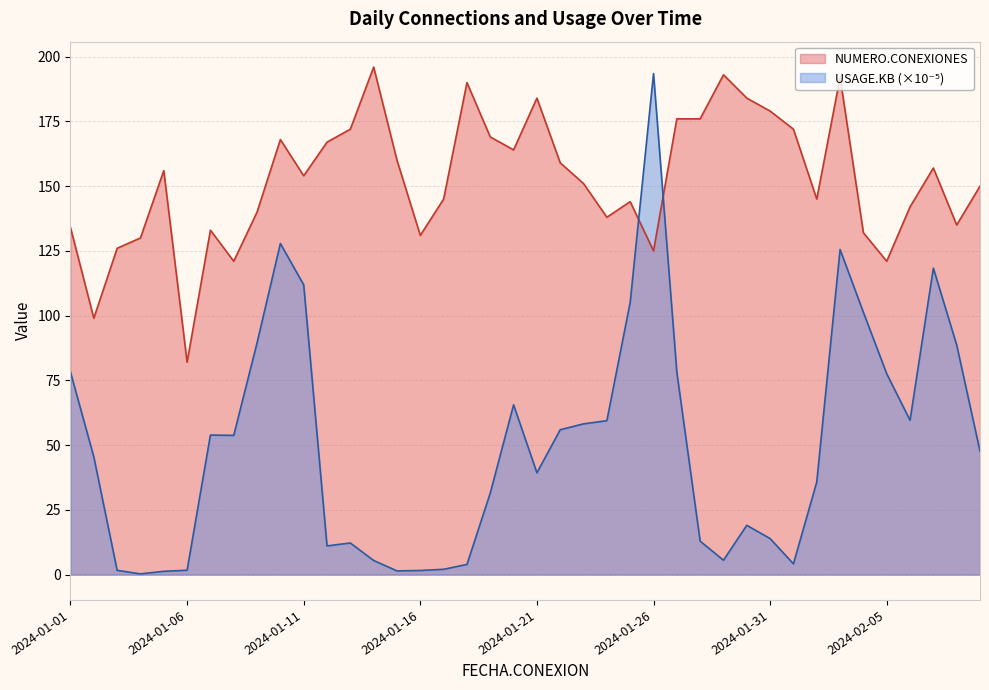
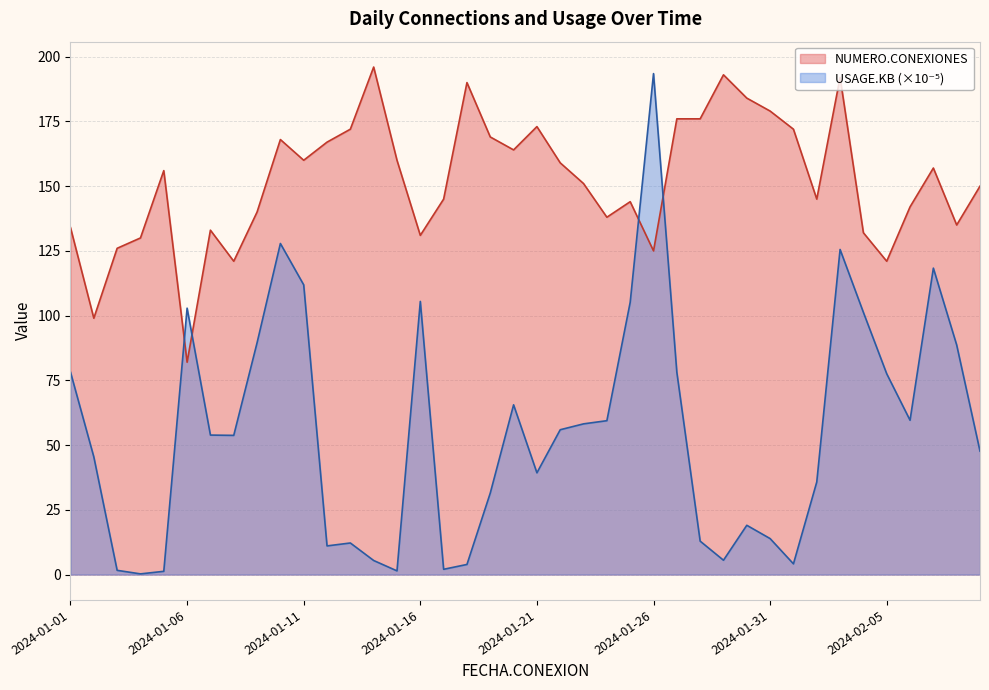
  {
    "NUMERO.CONEXIONES": {
      "2024-01-01": 134,
      "2024-01-06": 82,
-     "2024-01-11": 154,
+     "2024-01-11": 160,
      "2024-01-16": 131,
-     "2024-01-21": 184,
+     "2024-01-21": 173,
      "2024-01-26": 125,
      "2024-01-31": 179,
      "2024-02-05": 121
    },
    "USAGE.KB (×10⁻⁵)": {
      "2024-01-01": 78,
-     "2024-01-06": 2,
+     "2024-01-06": 103,
      "2024-01-11": 112,
-     "2024-01-16": 2,
+     "2024-01-16": 105,
      "2024-01-21": 39,
      "2024-01-26": 193,
      "2024-01-31": 14,
      "2024-02-05": 78
    }
  }
